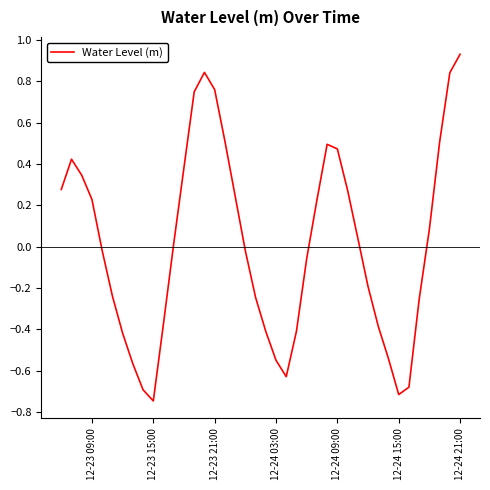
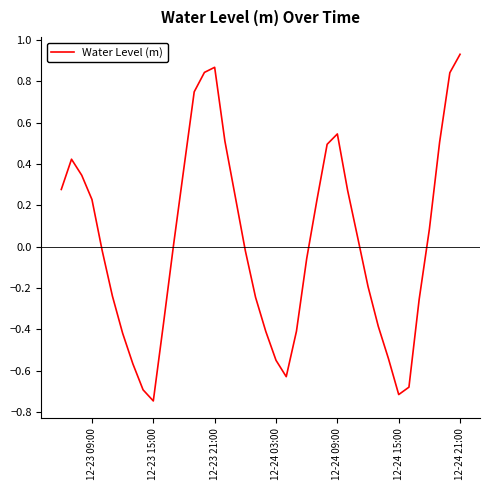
  {
    "12-23 09:00": 0.23,
    "12-23 15:00": -0.75,
-   "12-23 21:00": 0.76,
+   "12-23 21:00": 0.87,
    "12-24 03:00": -0.55,
-   "12-24 09:00": 0.47,
+   "12-24 09:00": 0.55,
    "12-24 15:00": -0.72,
    "12-24 21:00": 0.93
  }
